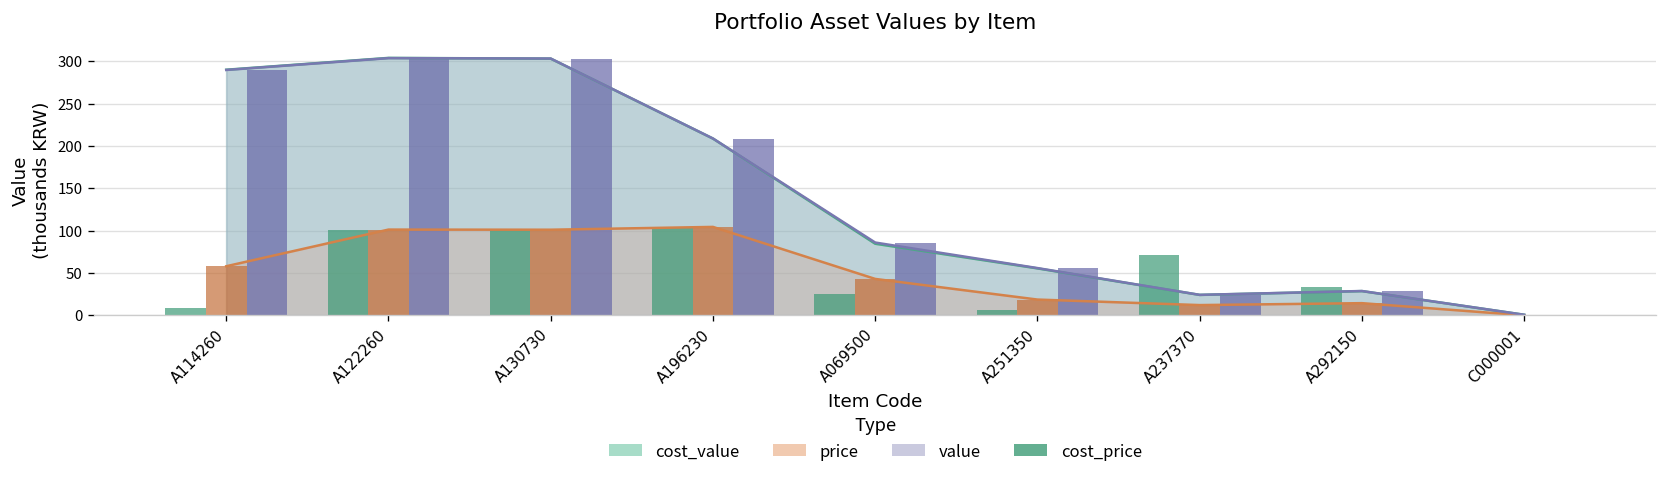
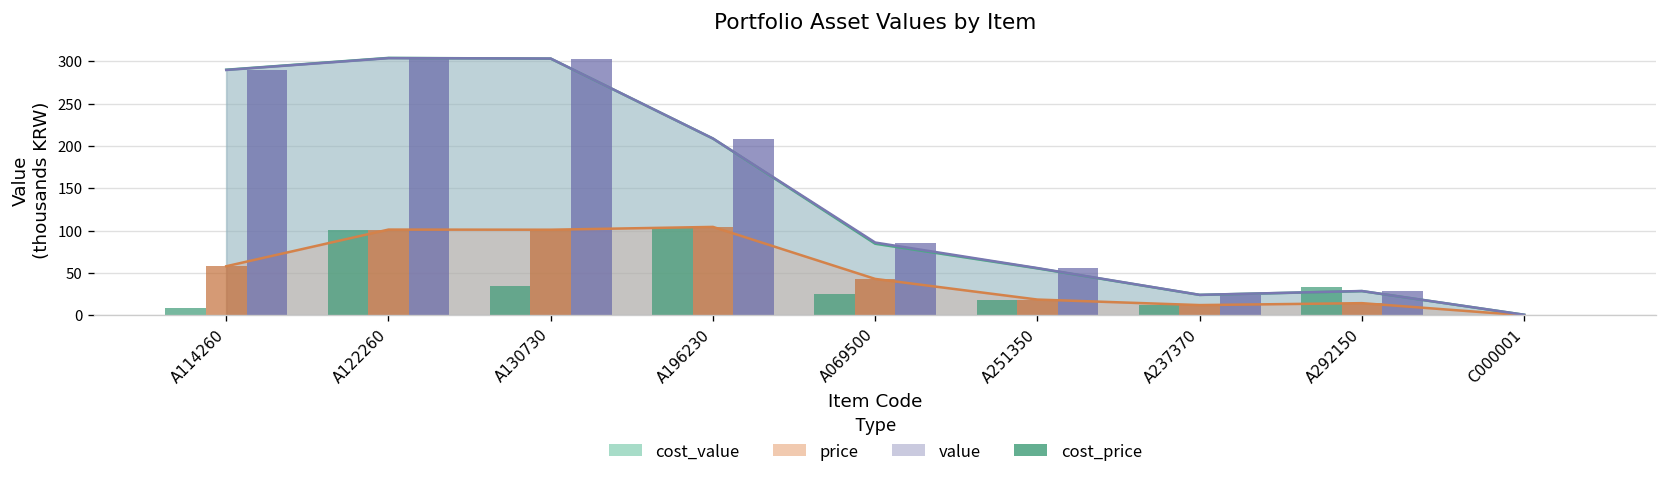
  {
    "cost_price": {
      "A114260": 10,
      "A122260": 100,
-     "A130730": 100,
+     "A130730": 30,
      "A196230": 100,
      "A069500": 30,
-     "A251350": 10,
-     "A237370": 70,
+     "A251350": 20,
+     "A237370": 10,
      "A292150": 30
    }
  }
